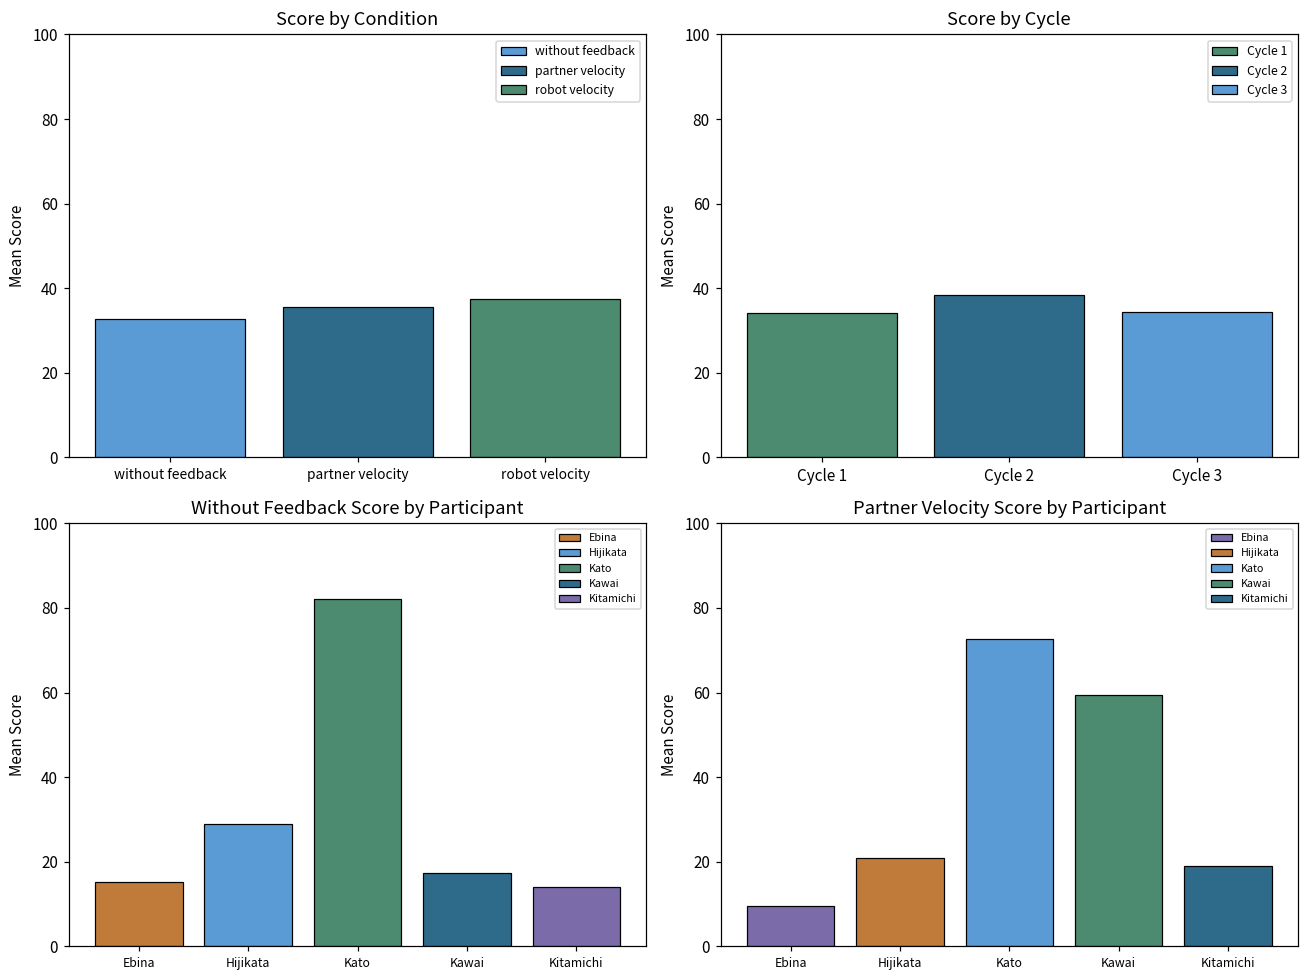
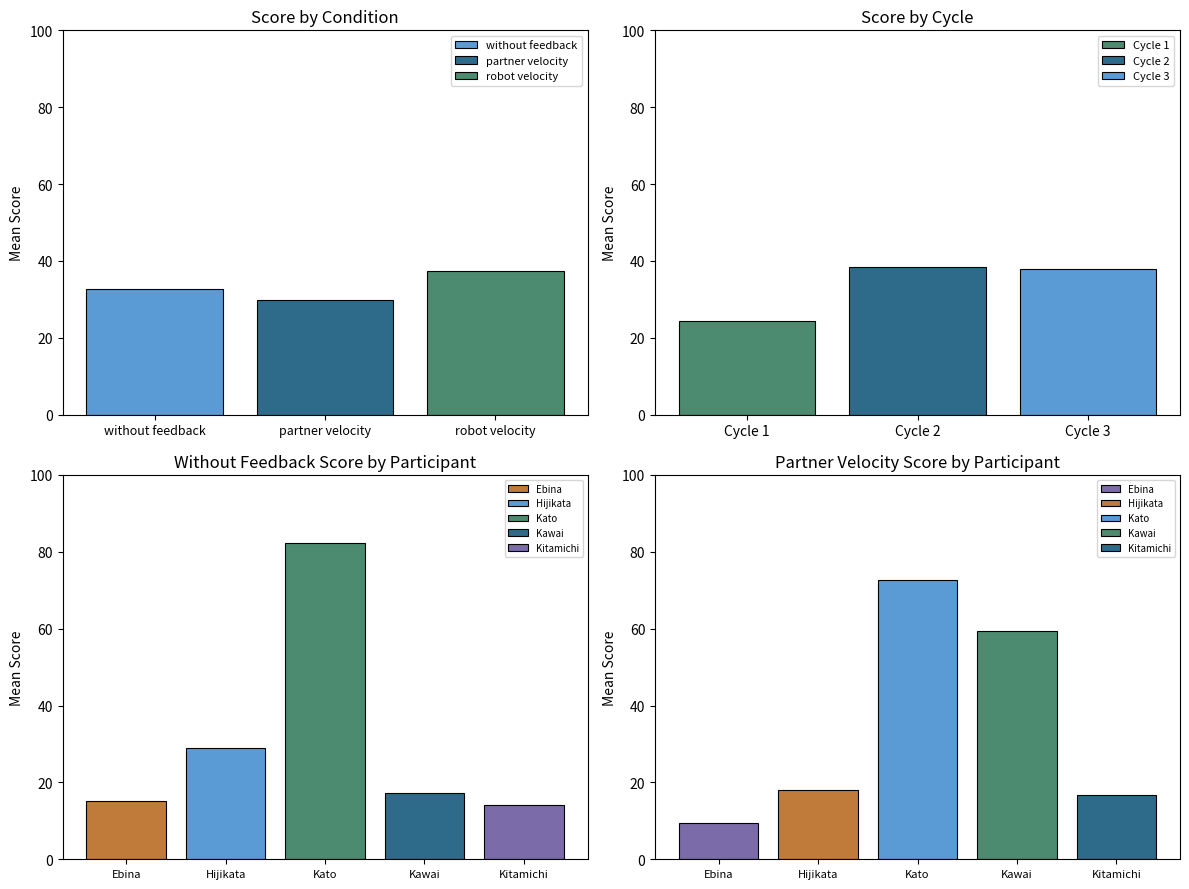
  {
    "Score by Condition": {
      "without feedback": 33,
-     "partner velocity": 36,
+     "partner velocity": 30,
      "robot velocity": 37
    },
    "Score by Cycle": {
-     "Cycle 1": 34,
+     "Cycle 1": 25,
      "Cycle 2": 38,
-     "Cycle 3": 34
+     "Cycle 3": 38
    },
    "Without Feedback Score by Participant": {
      "Ebina": 15,
      "Hijikata": 29,
      "Kato": 82,
      "Kawai": 17,
      "Kitamichi": 14
    },
    "Partner Velocity Score by Participant": {
      "Ebina": 10,
-     "Hijikata": 21,
+     "Hijikata": 18,
      "Kato": 73,
      "Kawai": 60,
-     "Kitamichi": 19
+     "Kitamichi": 17
    }
  }
